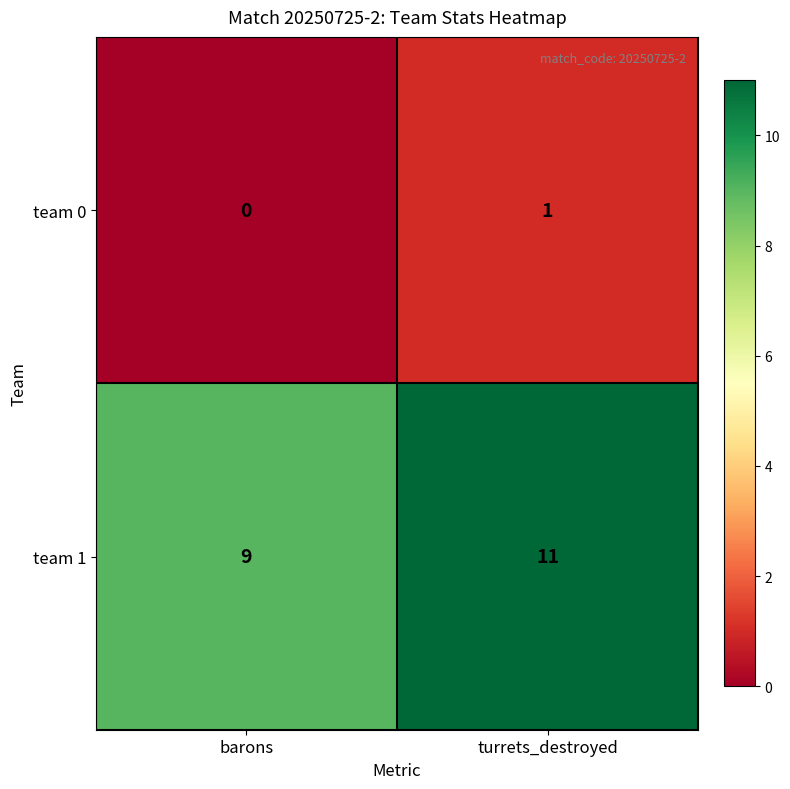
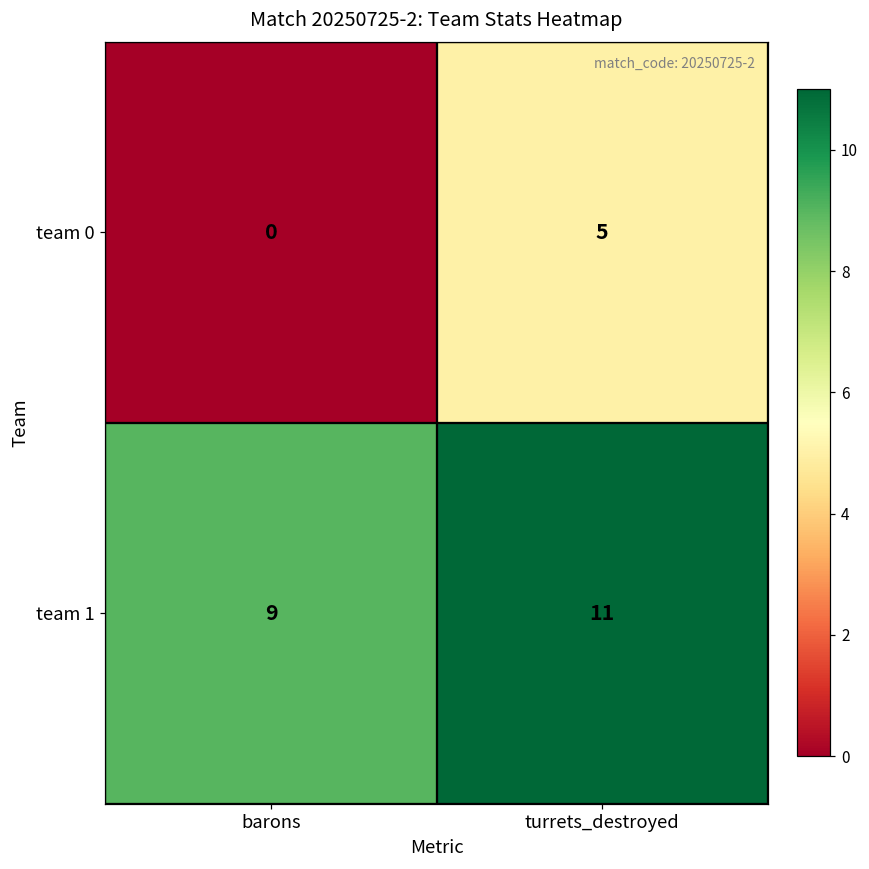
  {
    "team 0": {
      "barons": 0,
-     "turrets_destroyed": 1
+     "turrets_destroyed": 5
    },
    "team 1": {
      "barons": 9,
      "turrets_destroyed": 11
    }
  }
